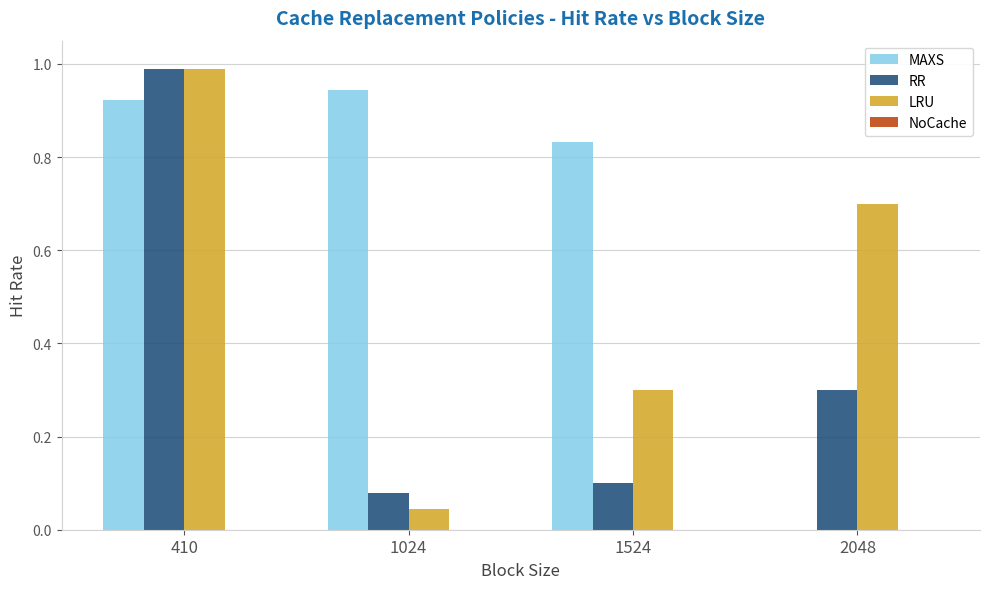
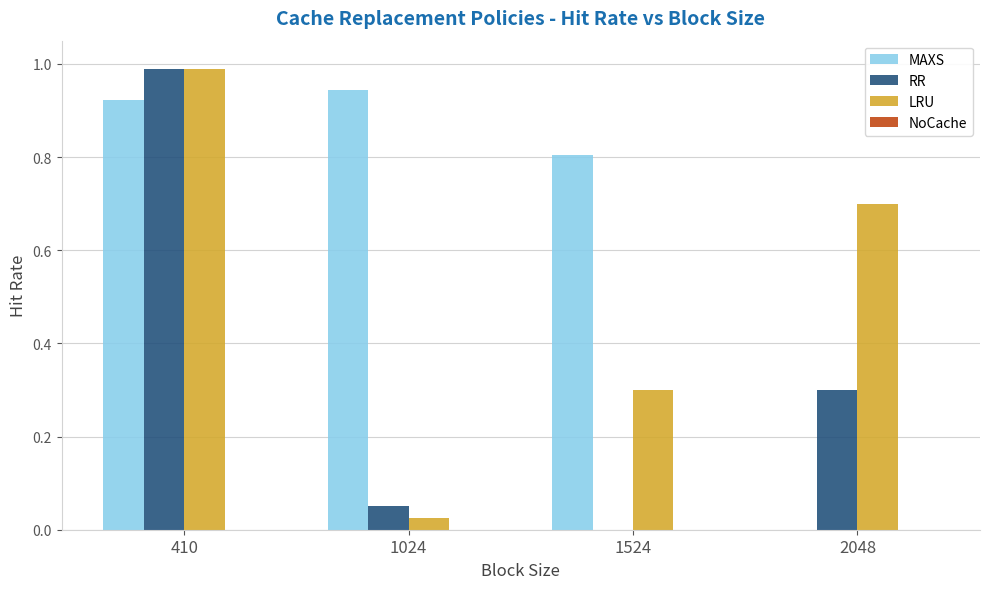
  {
    "MAXS": {
      "410": 0.92,
      "1024": 0.94,
-     "1524": 0.83,
+     "1524": 0.80,
      "2048": 0.00
    },
    "RR": {
      "410": 0.99,
-     "1024": 0.08,
-     "1524": 0.1,
+     "1024": 0.05,
+     "1524": 0.0,
      "2048": 0.30
    },
    "LRU": {
      "410": 0.99,
-     "1024": 0.04,
+     "1024": 0.03,
      "1524": 0.30,
      "2048": 0.70
    },
    "NoCache": {
      "410": 0.00,
      "1024": 0.00,
      "1524": 0.00,
      "2048": 0.00
    }
  }
